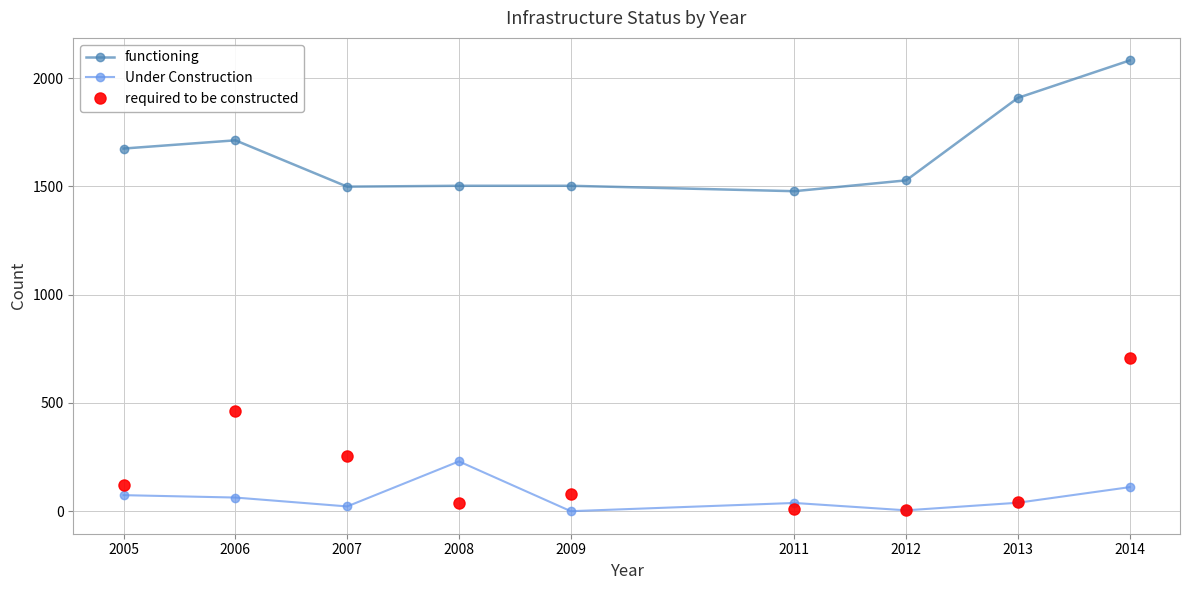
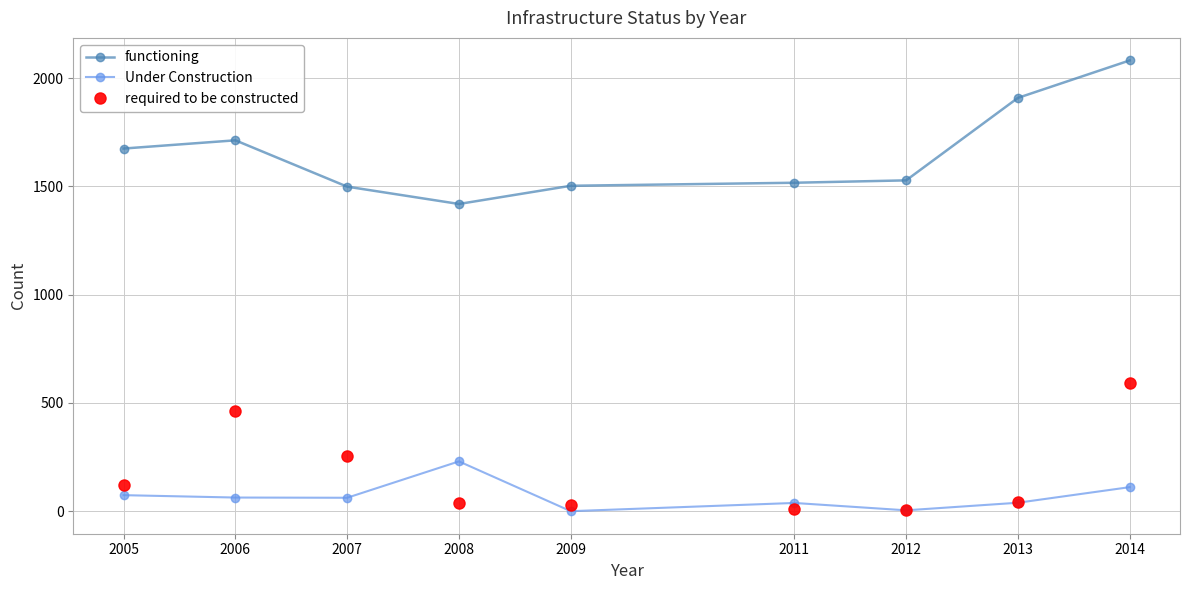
  {
    "functioning": {
      "2005": 1680,
      "2006": 1710,
      "2007": 1500,
-     "2008": 1500,
+     "2008": 1420,
      "2009": 1500,
-     "2011": 1480,
+     "2011": 1520,
      "2012": 1530,
      "2013": 1910,
      "2014": 2080
    },
    "Under Construction": {
      "2005": 70,
      "2006": 60,
-     "2007": 20,
+     "2007": 60,
      "2008": 230,
      "2009": 0,
      "2011": 40,
      "2014": 110
    },
    "required to be constructed": {
      "2005": 120,
      "2006": 460,
      "2007": 260,
      "2008": 40,
-     "2009": 80,
+     "2009": 30,
      "2011": 10,
-     "2014": 710
+     "2014": 590
    }
  }
